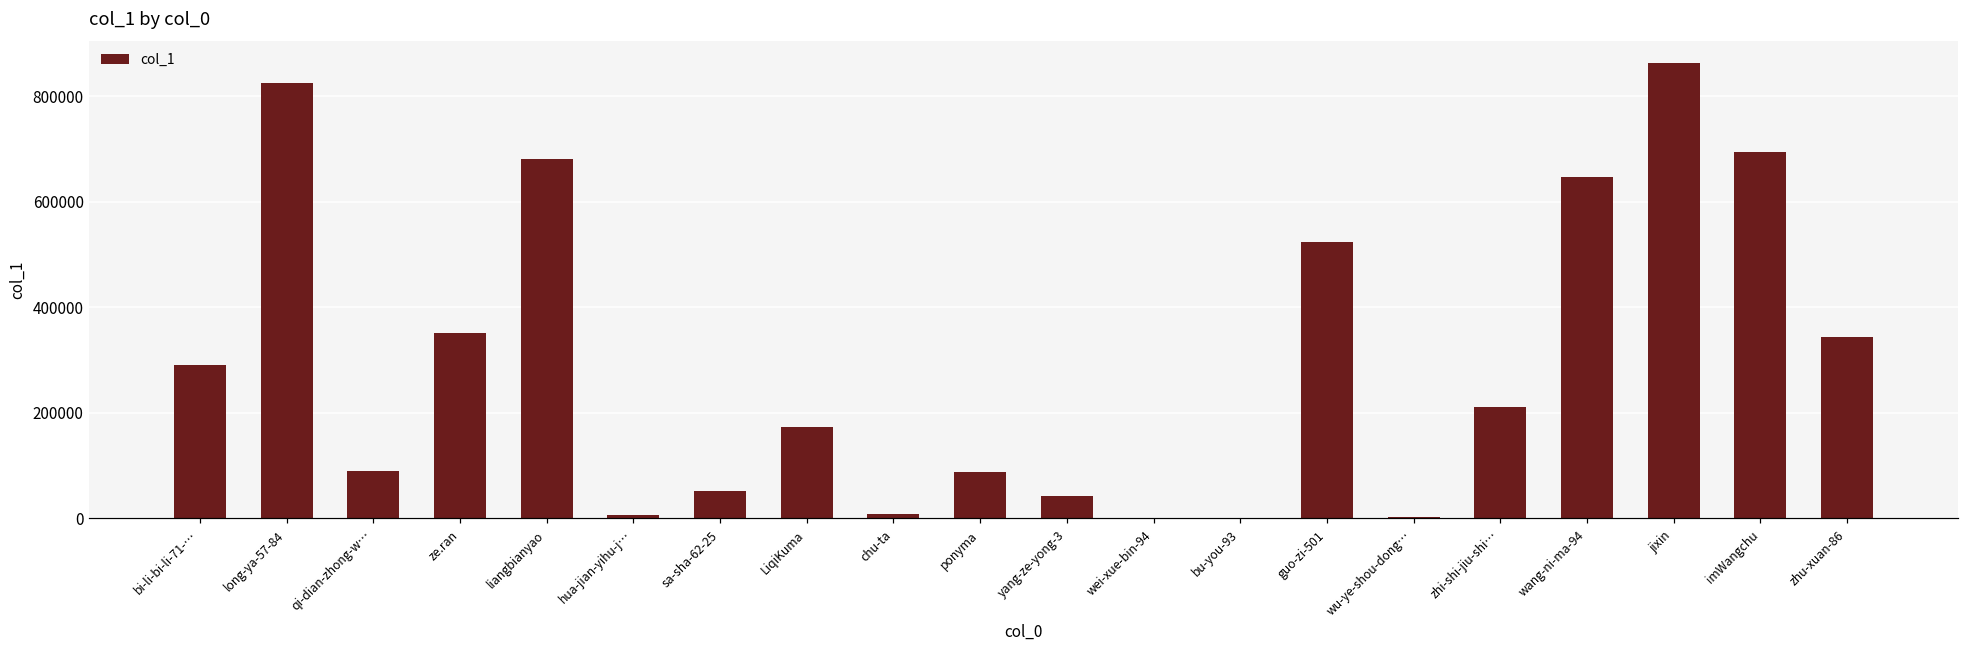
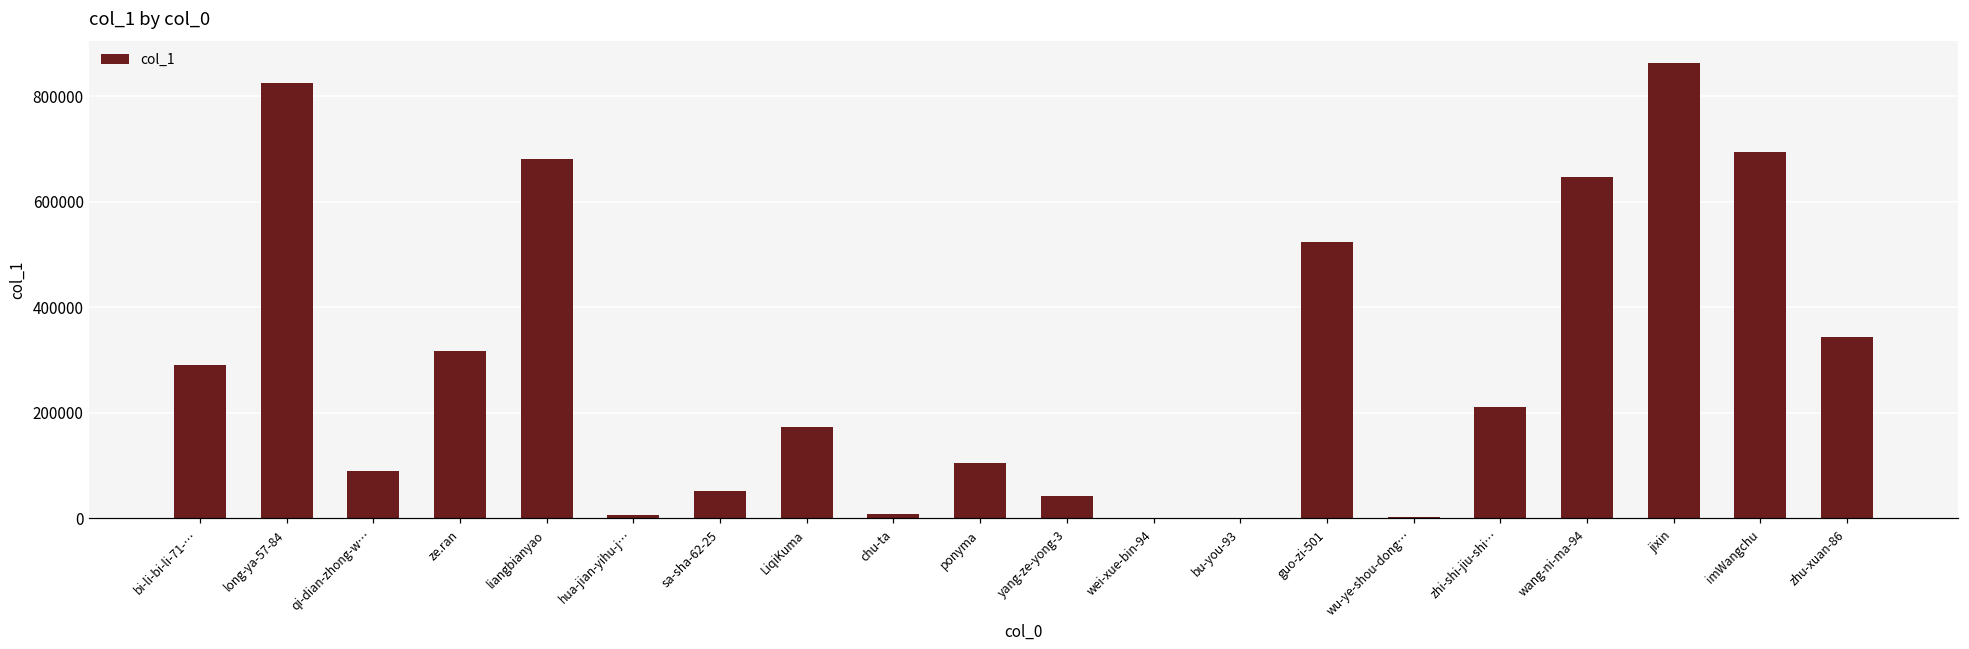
  {
    "bi-li-bi-li-71-…": 290000,
    "long-ya-57-84": 820000,
    "qi-dian-zhong-w…": 90000,
-   "ze.ran": 350000,
+   "ze.ran": 320000,
    "liangbianyao": 680000,
    "hua-jian-yihu-j…": 10000,
    "sa-sha-62-25": 50000,
    "LiqiKuma": 170000,
    "chu-ta": 10000,
-   "ponyma": 90000,
+   "ponyma": 100000,
    "yang-ze-yong-3": 40000,
    "guo-zi-501": 520000,
    "zhi-shi-jiu-shi…": 210000,
    "wang-ni-ma-94": 650000,
    "jixin": 860000,
    "imWangchu": 690000,
    "zhu-xuan-86": 340000
  }
